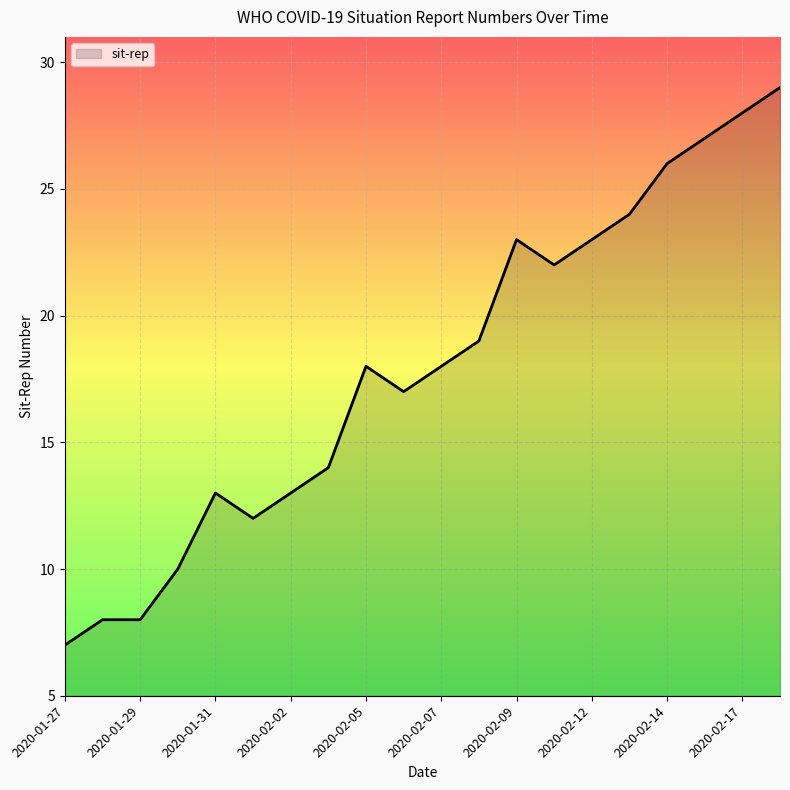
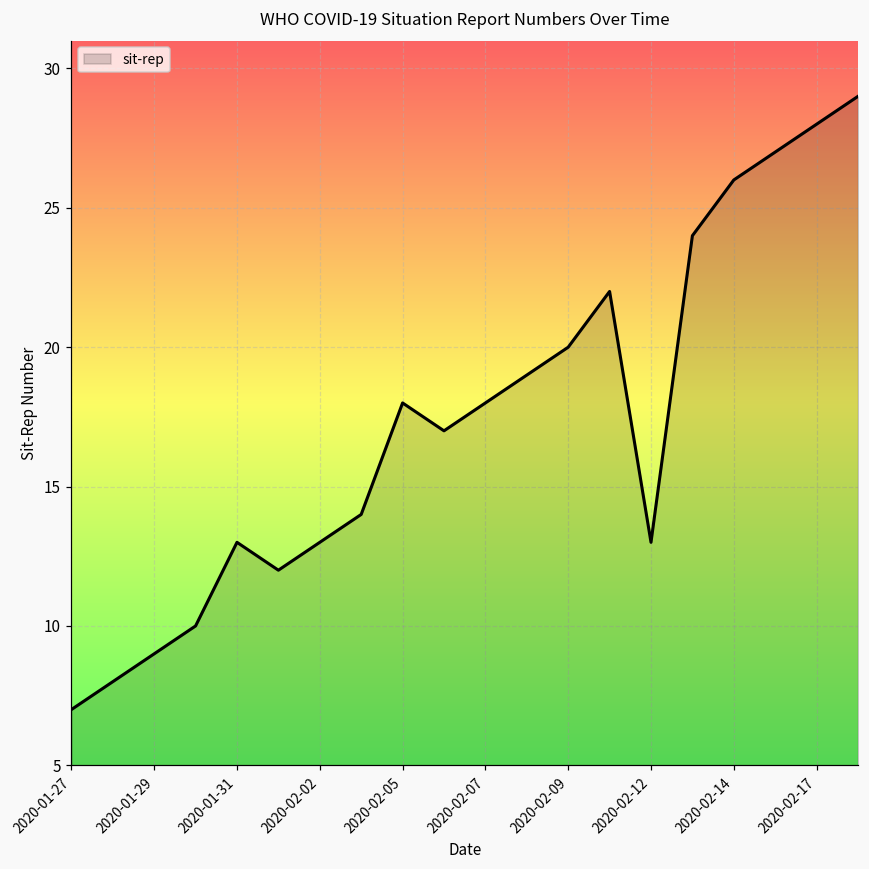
  {
    "2020-01-27": 7,
-   "2020-01-29": 8,
+   "2020-01-29": 9,
    "2020-01-31": 13,
    "2020-02-02": 13,
    "2020-02-05": 18,
    "2020-02-07": 18,
-   "2020-02-09": 23,
-   "2020-02-12": 23,
+   "2020-02-09": 20,
+   "2020-02-12": 13,
    "2020-02-14": 26,
    "2020-02-17": 28
  }
